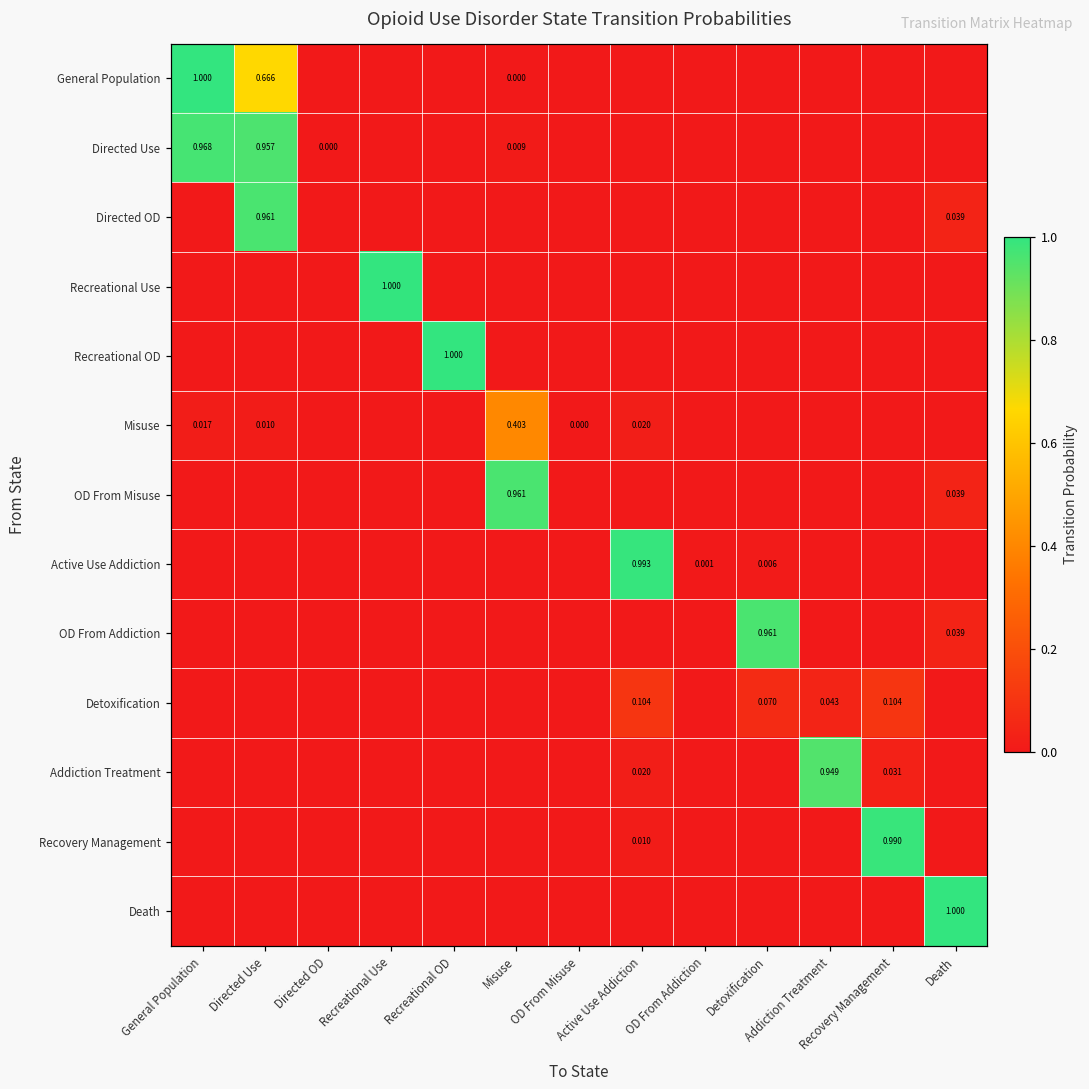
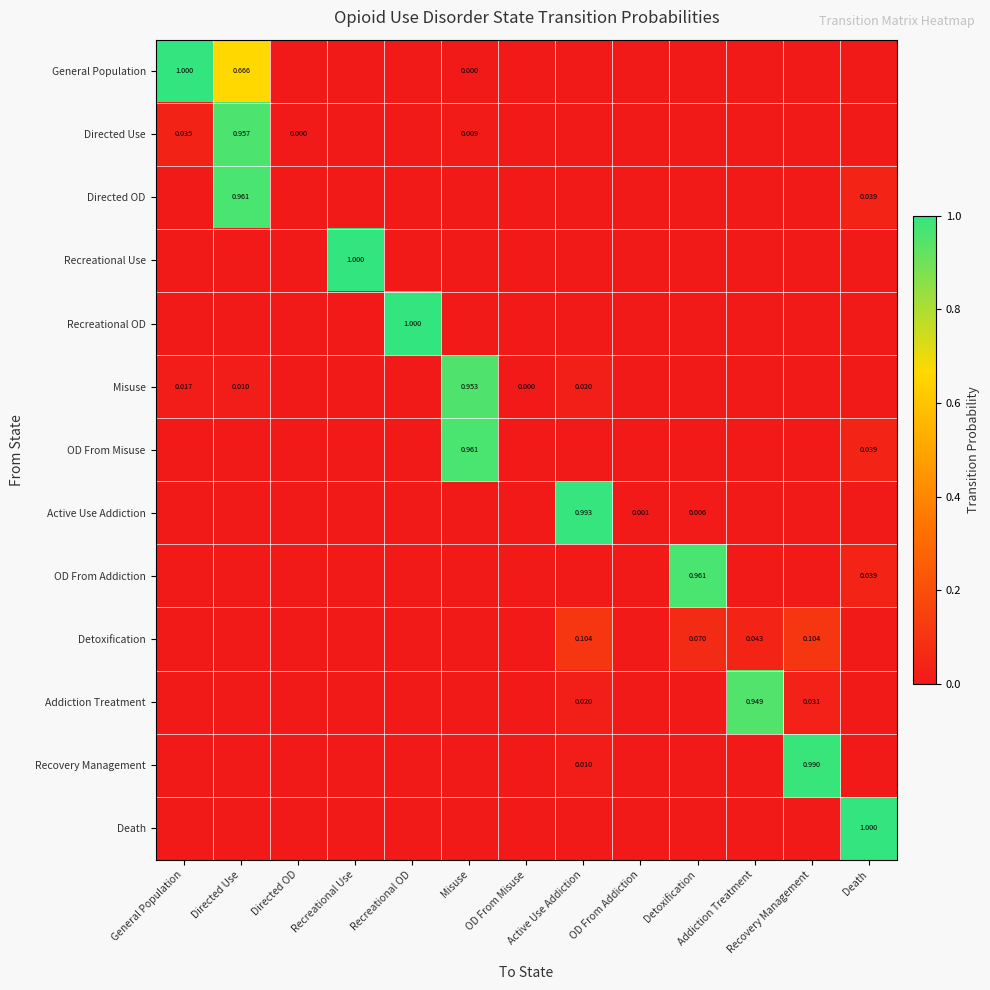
  {
    "General Population": {
      "General Population": 1.000,
      "Directed Use": 0.666,
      "Misuse": 0.000
    },
    "Directed Use": {
-     "General Population": 0.968,
+     "General Population": 0.035,
      "Directed Use": 0.957,
      "Directed OD": 0.000,
      "Misuse": 0.009
    },
    "Directed OD": {
      "Directed Use": 0.961,
      "Death": 0.039
    },
    "Recreational Use": {
      "Recreational Use": 1.000
    },
    "Recreational OD": {
      "Recreational OD": 1.000
    },
    "Misuse": {
      "General Population": 0.017,
      "Directed Use": 0.010,
-     "Misuse": 0.403,
+     "Misuse": 0.953,
      "OD From Misuse": 0.000,
      "Active Use Addiction": 0.020
    },
    "OD From Misuse": {
      "Misuse": 0.961,
      "Death": 0.039
    },
    "Active Use Addiction": {
      "Active Use Addiction": 0.993,
      "OD From Addiction": 0.001,
      "Detoxification": 0.006
    },
    "OD From Addiction": {
      "Detoxification": 0.961,
      "Death": 0.039
    },
    "Detoxification": {
      "Active Use Addiction": 0.104,
      "Detoxification": 0.070,
      "Addiction Treatment": 0.043,
      "Recovery Management": 0.104
    },
    "Addiction Treatment": {
      "Active Use Addiction": 0.020,
      "Addiction Treatment": 0.949,
      "Recovery Management": 0.031
    },
    "Recovery Management": {
      "Active Use Addiction": 0.010,
      "Recovery Management": 0.990
    },
    "Death": {
      "Death": 1.000
    }
  }
